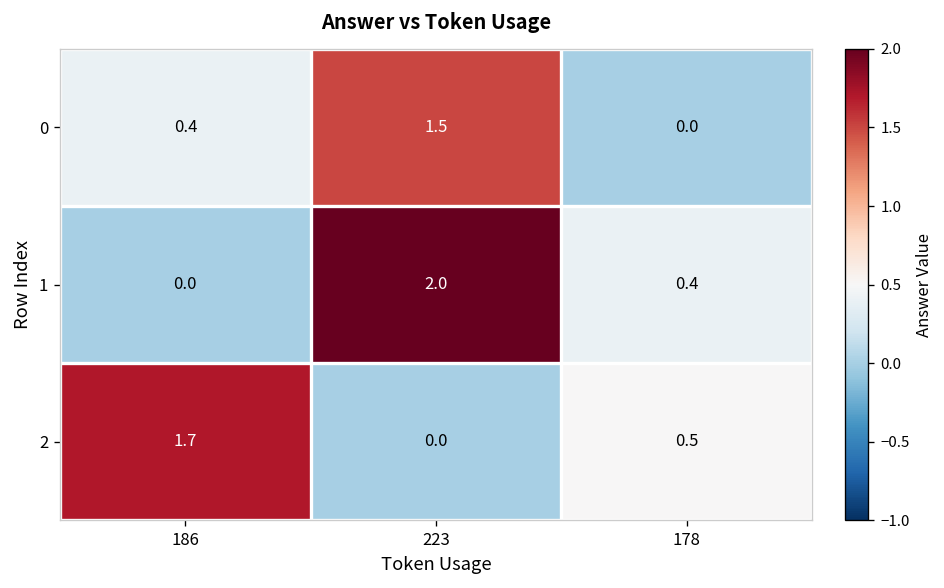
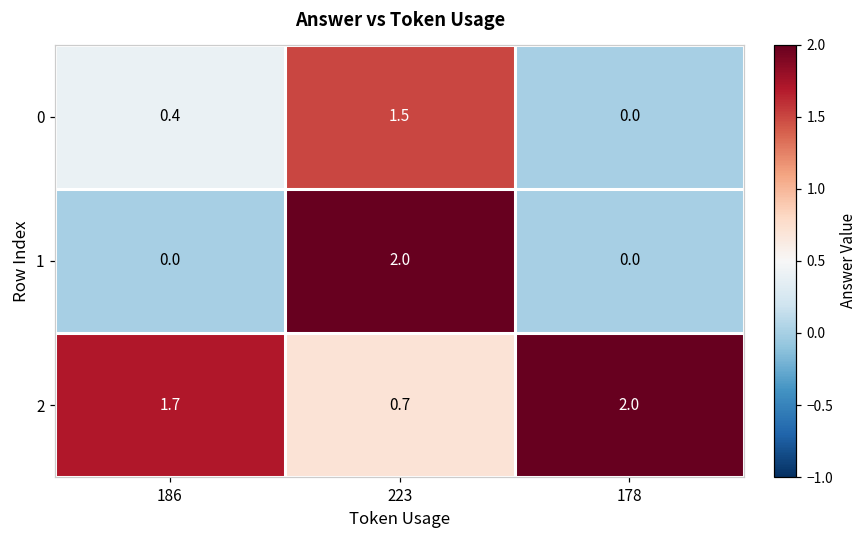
  {
    "0": {
      "186": 0.4,
      "223": 1.5,
      "178": 0.0
    },
    "1": {
      "186": 0.0,
      "223": 2.0,
-     "178": 0.4
+     "178": 0.0
    },
    "2": {
      "186": 1.7,
-     "223": 0.0,
-     "178": 0.5
+     "223": 0.7,
+     "178": 2.0
    }
  }
